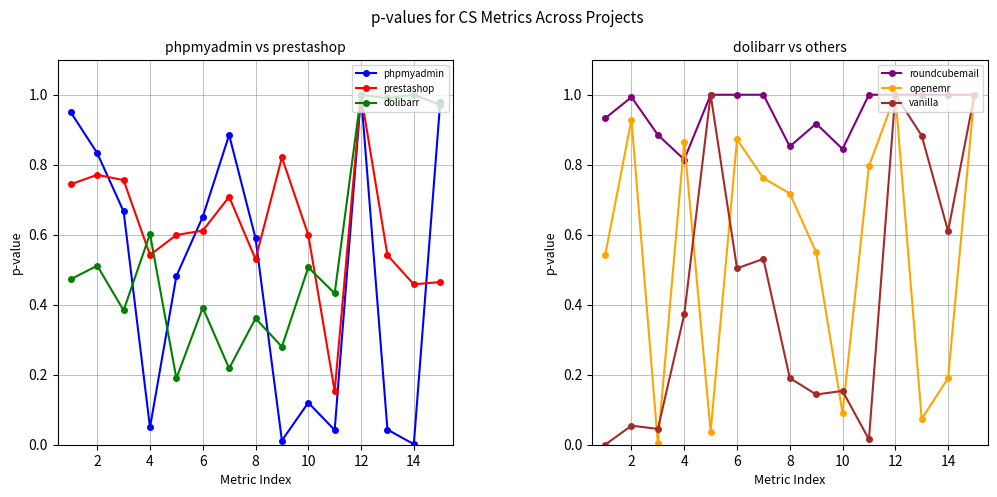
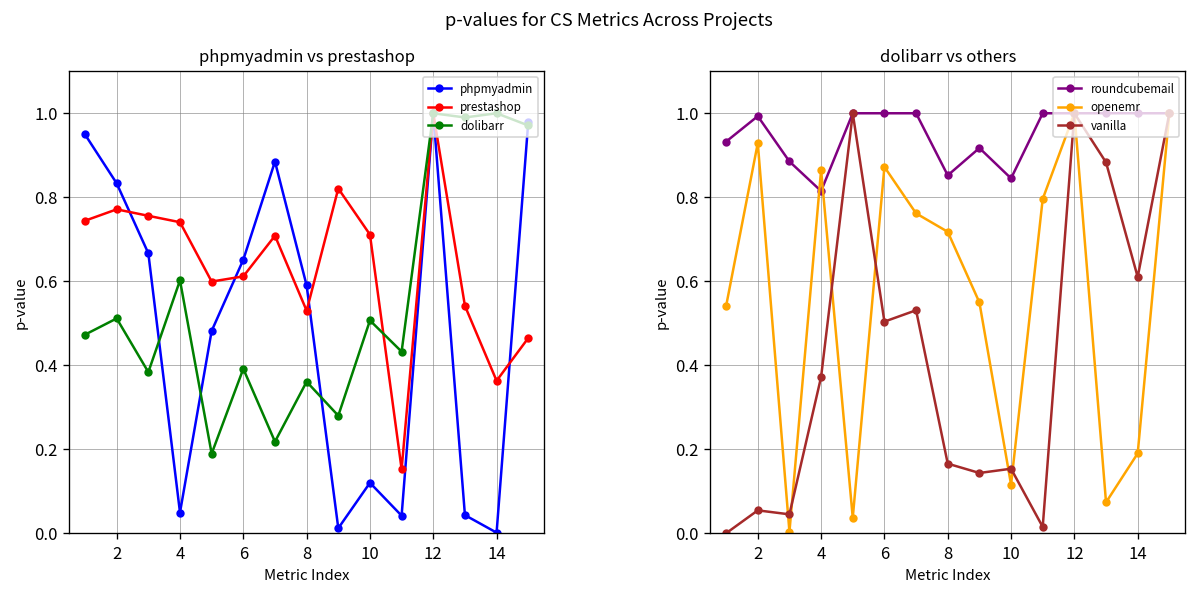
  {
    "phpmyadmin vs prestashop": {
      "phpmyadmin": {
        "2": 0.83,
        "4": 0.05,
        "6": 0.65,
        "8": 0.59,
        "10": 0.12,
        "14": 0.00
      },
      "prestashop": {
        "2": 0.77,
-       "4": 0.54,
+       "4": 0.74,
        "6": 0.61,
        "8": 0.53,
-       "10": 0.60,
-       "14": 0.46
+       "10": 0.71,
+       "14": 0.36
      },
      "dolibarr": {
        "2": 0.51,
        "4": 0.60,
        "6": 0.39,
        "8": 0.36,
        "10": 0.51
      }
    },
    "dolibarr vs others": {
      "roundcubemail": {
        "2": 0.99,
        "4": 0.81,
        "6": 1.00,
        "8": 0.85,
        "10": 0.84
      },
      "openemr": {
        "2": 0.93,
        "4": 0.86,
        "6": 0.87,
        "8": 0.72,
-       "10": 0.09,
+       "10": 0.12,
        "14": 0.19
      },
      "vanilla": {
        "2": 0.05,
        "4": 0.37,
        "6": 0.50,
-       "8": 0.19,
+       "8": 0.17,
        "10": 0.15,
        "14": 0.61
      }
    }
  }
